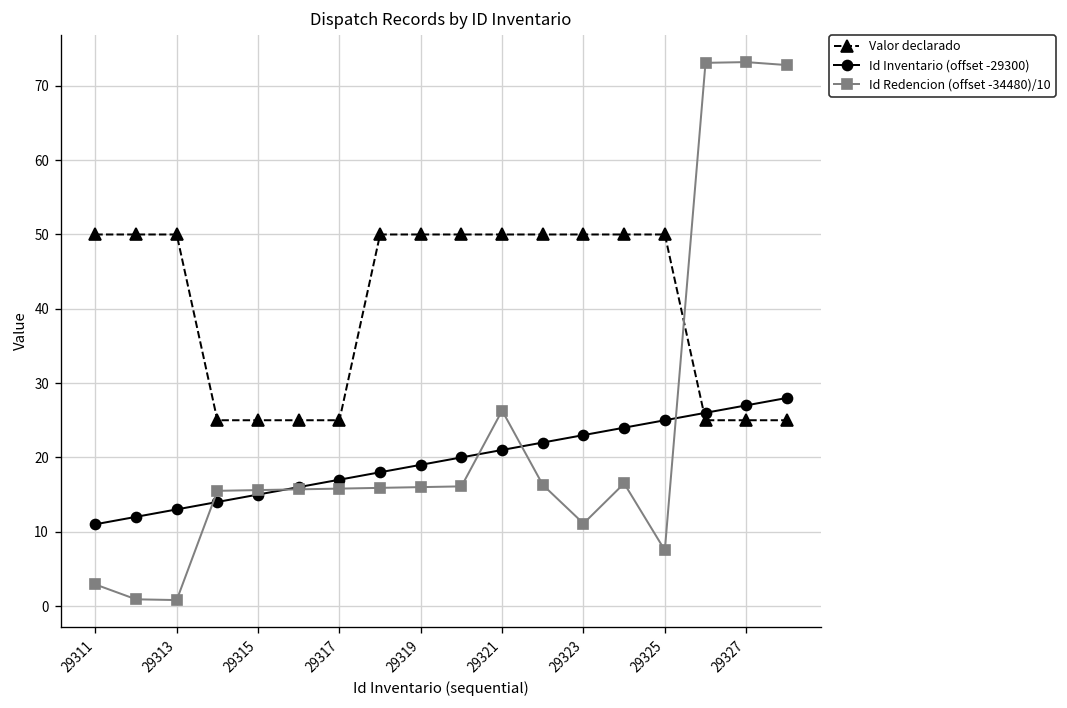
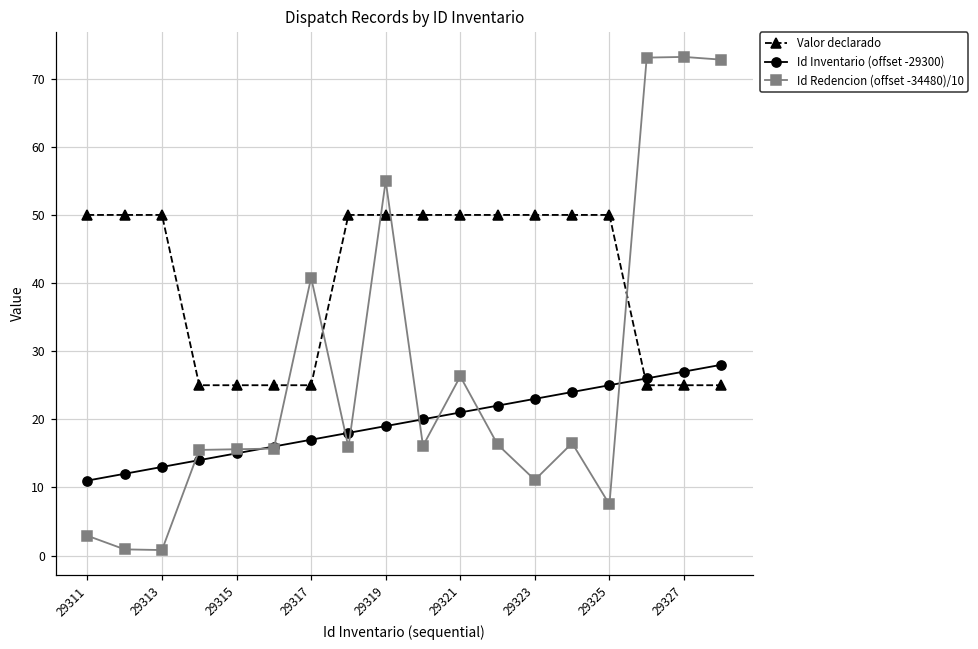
  {
    "Id Redencion (offset -34480)/10": {
      "29311": 3,
      "29313": 1,
      "29315": 16,
-     "29317": 16,
-     "29319": 16,
+     "29317": 41,
+     "29319": 55,
      "29321": 26,
      "29323": 11,
      "29325": 8,
      "29327": 73
    }
  }
